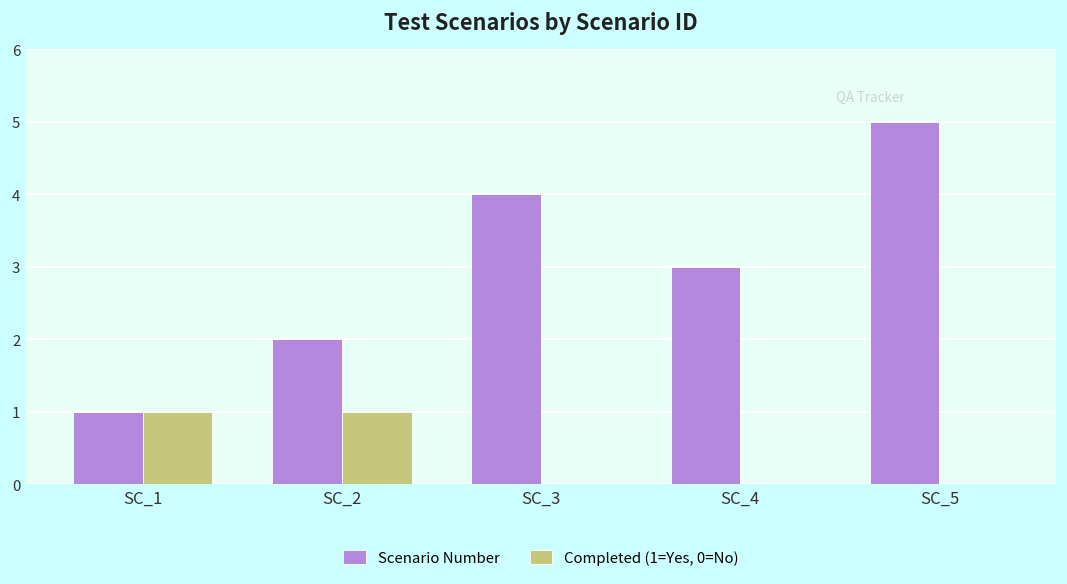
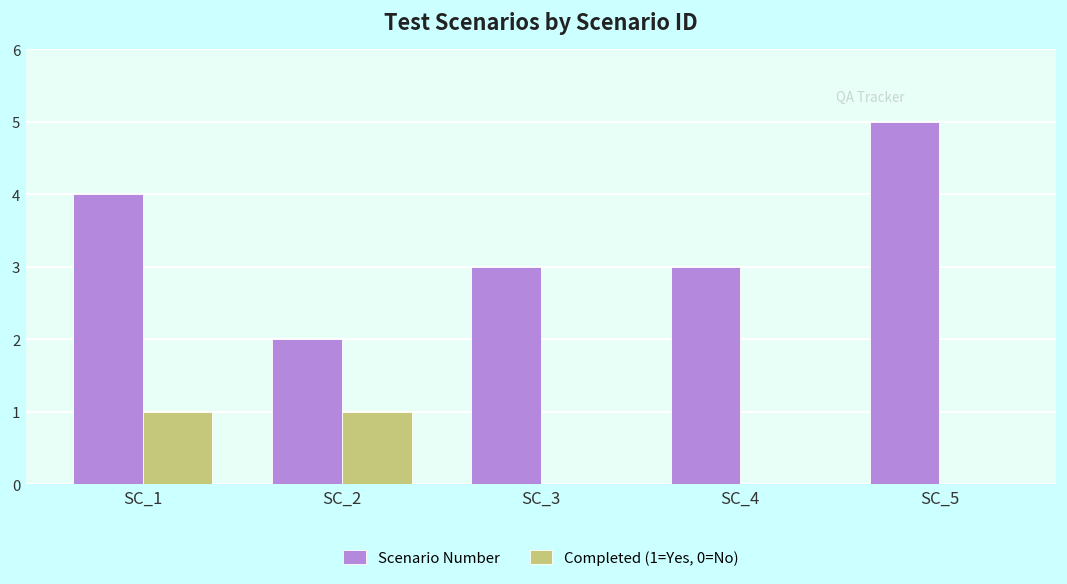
  {
    "Scenario Number": {
-     "SC_1": 1,
+     "SC_1": 4,
      "SC_2": 2,
-     "SC_3": 4,
+     "SC_3": 3,
      "SC_4": 3,
      "SC_5": 5
    },
    "Completed (1=Yes, 0=No)": {
      "SC_1": 1,
      "SC_2": 1,
      "SC_3": 0,
      "SC_4": 0,
      "SC_5": 0
    }
  }
